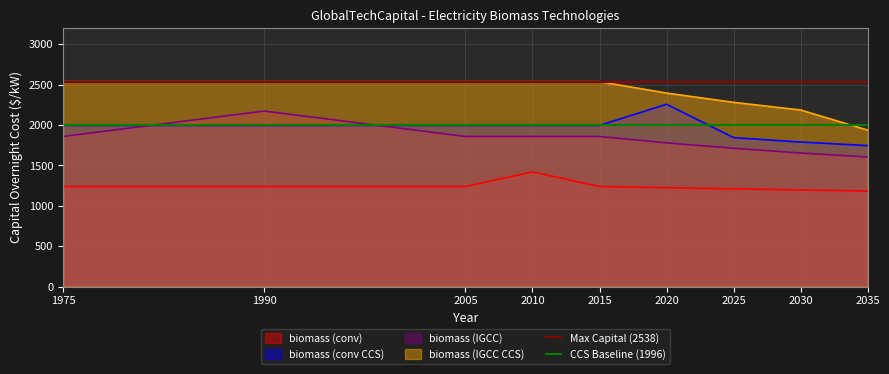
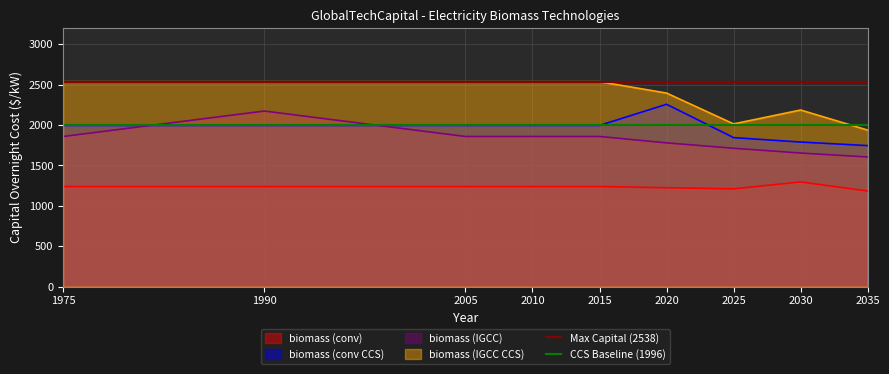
  {
    "biomass (conv)": {
      "1975": 1200,
      "1990": 1200,
      "2005": 1200,
-     "2010": 1400,
+     "2010": 1200,
      "2015": 1200,
      "2020": 1200,
      "2025": 1200,
-     "2030": 1200,
+     "2030": 1300,
      "2035": 1200
    },
    "biomass (conv CCS)": {
      "1975": 2000,
      "1990": 2000,
      "2005": 2000,
      "2010": 2000,
      "2015": 2000,
      "2020": 2300,
      "2025": 1800,
      "2030": 1800,
      "2035": 1700
    },
    "biomass (IGCC)": {
      "1975": 1900,
      "1990": 2200,
      "2005": 1900,
      "2010": 1900,
      "2015": 1900,
      "2020": 1800,
      "2025": 1700,
      "2030": 1700,
      "2035": 1600
    },
    "biomass (IGCC CCS)": {
      "1975": 2500,
      "1990": 2500,
      "2005": 2500,
      "2010": 2500,
      "2015": 2500,
      "2020": 2400,
-     "2025": 2300,
+     "2025": 2000,
      "2030": 2200,
      "2035": 1900
    }
  }
